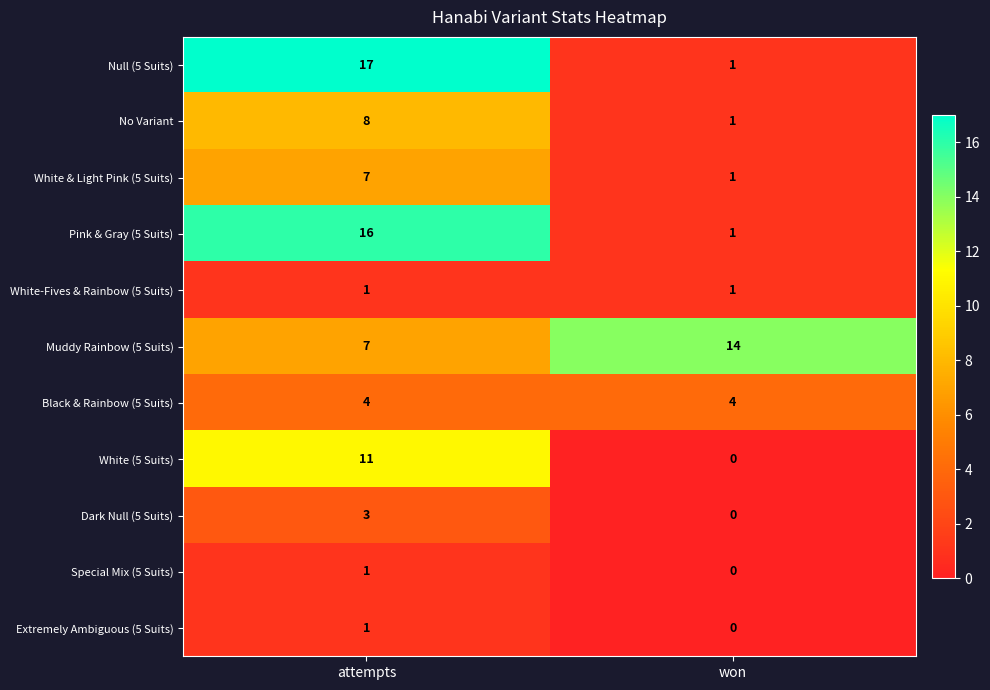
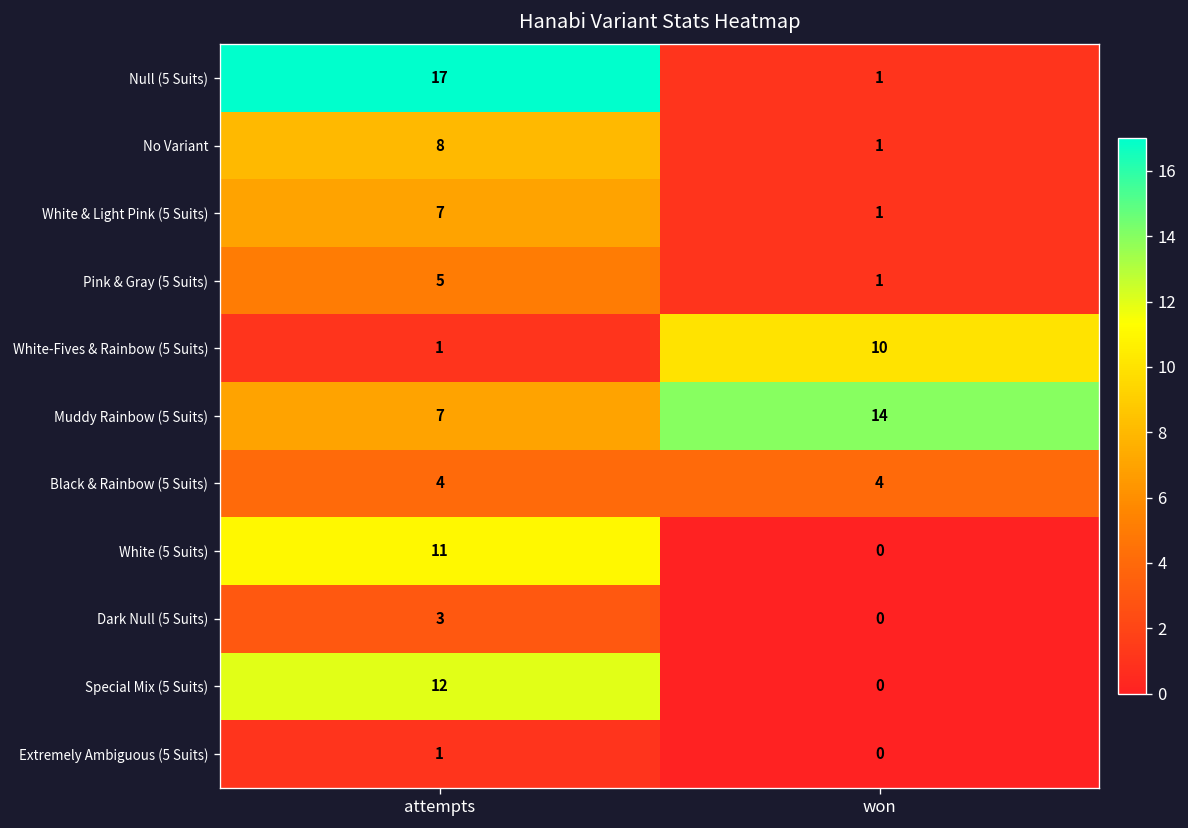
  {
    "Null (5 Suits)": {
      "attempts": 17,
      "won": 1
    },
    "No Variant": {
      "attempts": 8,
      "won": 1
    },
    "White & Light Pink (5 Suits)": {
      "attempts": 7,
      "won": 1
    },
    "Pink & Gray (5 Suits)": {
-     "attempts": 16,
+     "attempts": 5,
      "won": 1
    },
    "White-Fives & Rainbow (5 Suits)": {
      "attempts": 1,
-     "won": 1
+     "won": 10
    },
    "Muddy Rainbow (5 Suits)": {
      "attempts": 7,
      "won": 14
    },
    "Black & Rainbow (5 Suits)": {
      "attempts": 4,
      "won": 4
    },
    "White (5 Suits)": {
      "attempts": 11,
      "won": 0
    },
    "Dark Null (5 Suits)": {
      "attempts": 3,
      "won": 0
    },
    "Special Mix (5 Suits)": {
-     "attempts": 1,
+     "attempts": 12,
      "won": 0
    },
    "Extremely Ambiguous (5 Suits)": {
      "attempts": 1,
      "won": 0
    }
  }
